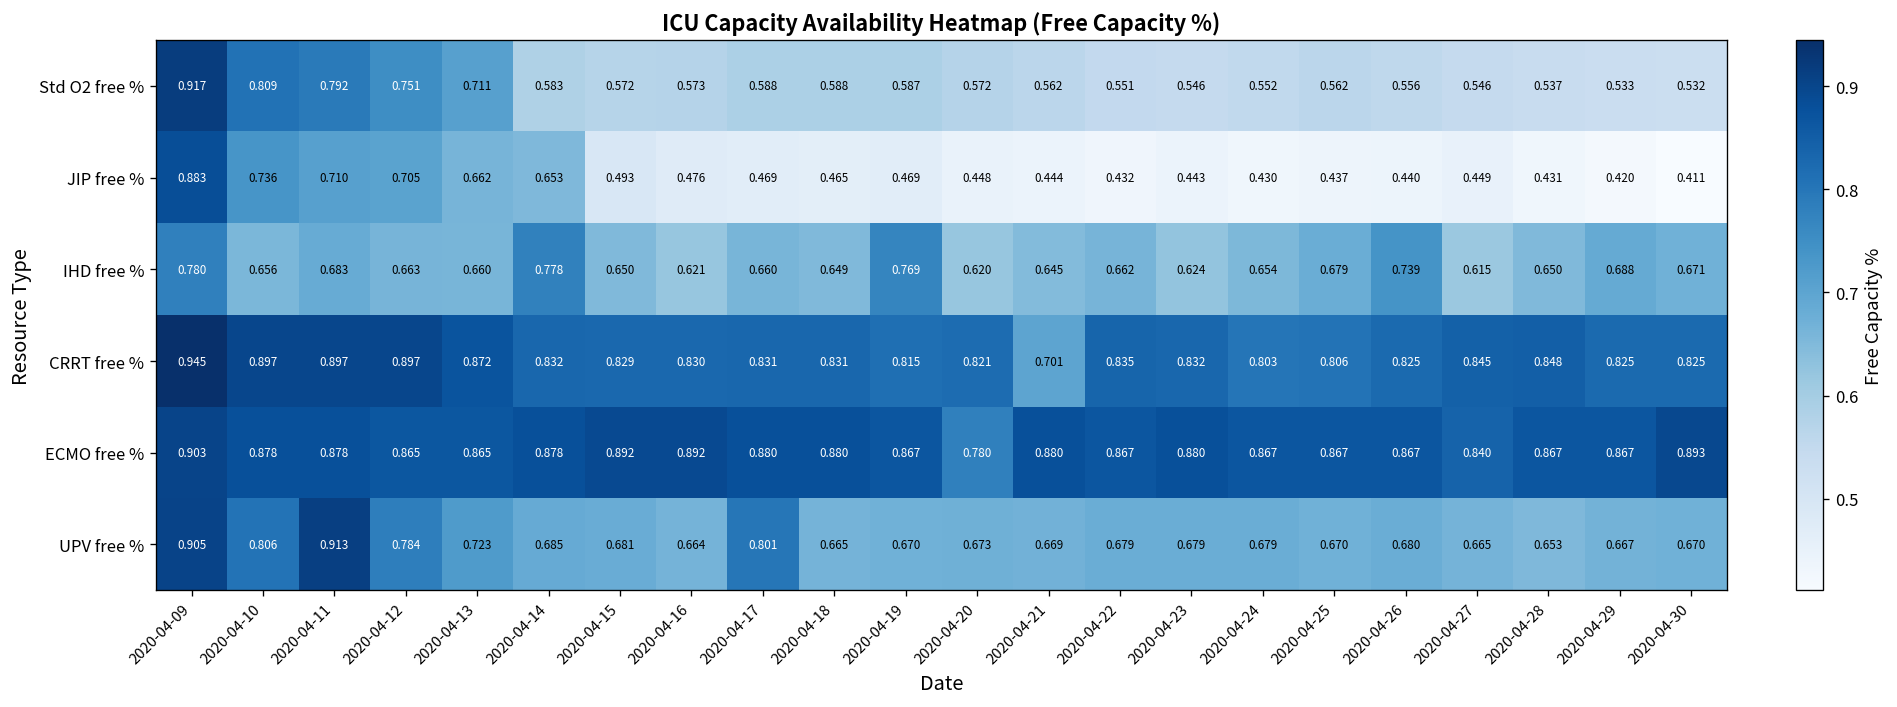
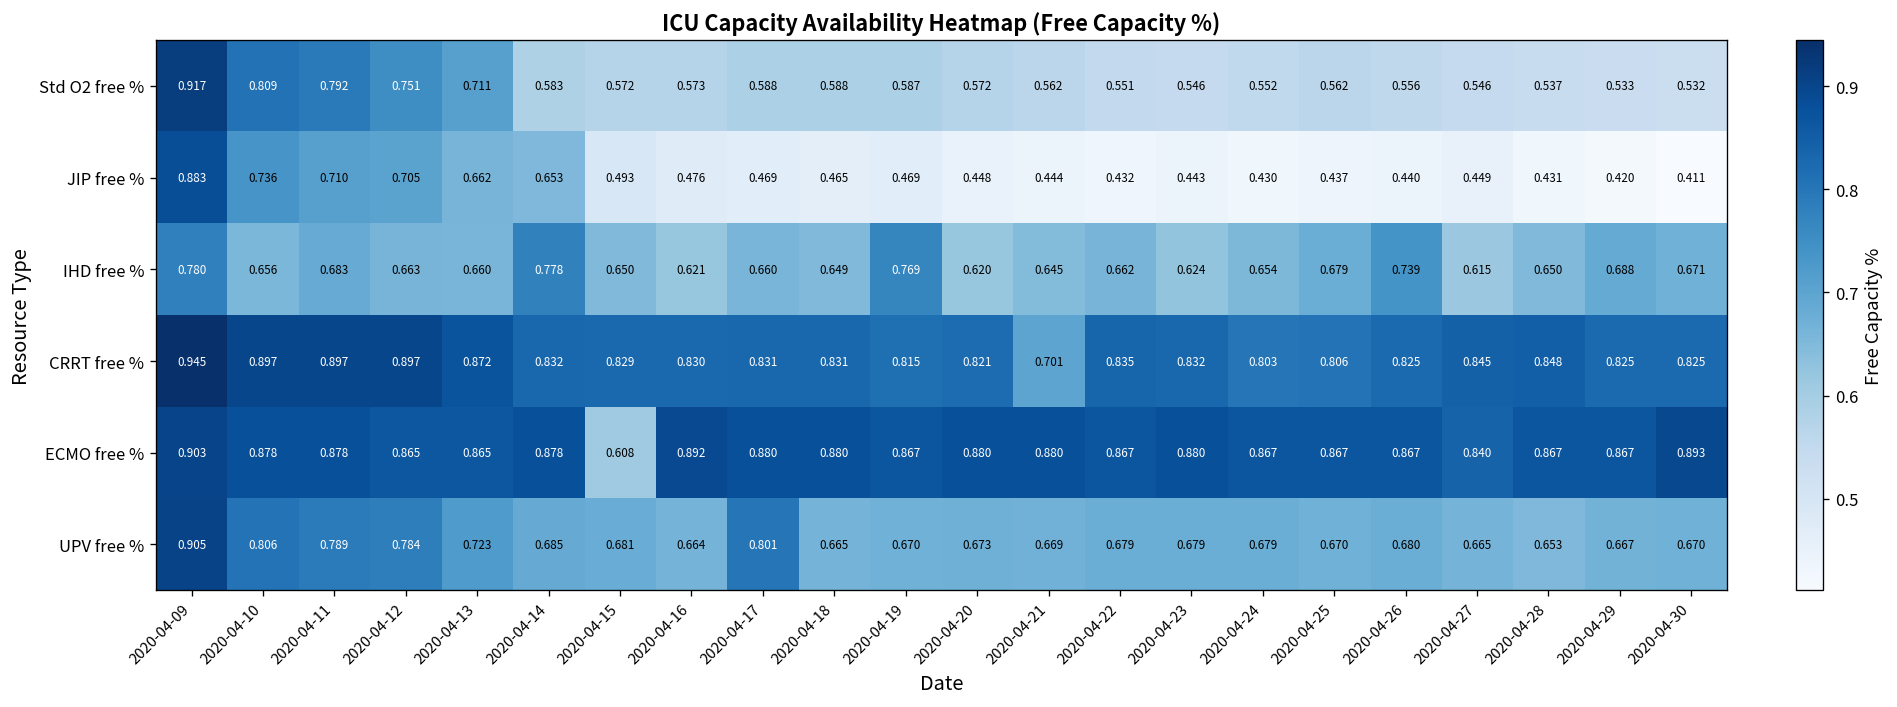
  {
    "Std O2 free %": {
      "2020-04-09": 0.917,
      "2020-04-10": 0.809,
      "2020-04-11": 0.792,
      "2020-04-12": 0.751,
      "2020-04-13": 0.711,
      "2020-04-14": 0.583,
      "2020-04-15": 0.572,
      "2020-04-16": 0.573,
      "2020-04-17": 0.588,
      "2020-04-18": 0.588,
      "2020-04-19": 0.587,
      "2020-04-20": 0.572,
      "2020-04-21": 0.562,
      "2020-04-22": 0.551,
      "2020-04-23": 0.546,
      "2020-04-24": 0.552,
      "2020-04-25": 0.562,
      "2020-04-26": 0.556,
      "2020-04-27": 0.546,
      "2020-04-28": 0.537,
      "2020-04-29": 0.533,
      "2020-04-30": 0.532
    },
    "JIP free %": {
      "2020-04-09": 0.883,
      "2020-04-10": 0.736,
      "2020-04-11": 0.710,
      "2020-04-12": 0.705,
      "2020-04-13": 0.662,
      "2020-04-14": 0.653,
      "2020-04-15": 0.493,
      "2020-04-16": 0.476,
      "2020-04-17": 0.469,
      "2020-04-18": 0.465,
      "2020-04-19": 0.469,
      "2020-04-20": 0.448,
      "2020-04-21": 0.444,
      "2020-04-22": 0.432,
      "2020-04-23": 0.443,
      "2020-04-24": 0.430,
      "2020-04-25": 0.437,
      "2020-04-26": 0.440,
      "2020-04-27": 0.449,
      "2020-04-28": 0.431,
      "2020-04-29": 0.420,
      "2020-04-30": 0.411
    },
    "IHD free %": {
      "2020-04-09": 0.780,
      "2020-04-10": 0.656,
      "2020-04-11": 0.683,
      "2020-04-12": 0.663,
      "2020-04-13": 0.660,
      "2020-04-14": 0.778,
      "2020-04-15": 0.650,
      "2020-04-16": 0.621,
      "2020-04-17": 0.660,
      "2020-04-18": 0.649,
      "2020-04-19": 0.769,
      "2020-04-20": 0.620,
      "2020-04-21": 0.645,
      "2020-04-22": 0.662,
      "2020-04-23": 0.624,
      "2020-04-24": 0.654,
      "2020-04-25": 0.679,
      "2020-04-26": 0.739,
      "2020-04-27": 0.615,
      "2020-04-28": 0.650,
      "2020-04-29": 0.688,
      "2020-04-30": 0.671
    },
    "CRRT free %": {
      "2020-04-09": 0.945,
      "2020-04-10": 0.897,
      "2020-04-11": 0.897,
      "2020-04-12": 0.897,
      "2020-04-13": 0.872,
      "2020-04-14": 0.832,
      "2020-04-15": 0.829,
      "2020-04-16": 0.830,
      "2020-04-17": 0.831,
      "2020-04-18": 0.831,
      "2020-04-19": 0.815,
      "2020-04-20": 0.821,
      "2020-04-21": 0.701,
      "2020-04-22": 0.835,
      "2020-04-23": 0.832,
      "2020-04-24": 0.803,
      "2020-04-25": 0.806,
      "2020-04-26": 0.825,
      "2020-04-27": 0.845,
      "2020-04-28": 0.848,
      "2020-04-29": 0.825,
      "2020-04-30": 0.825
    },
    "ECMO free %": {
      "2020-04-09": 0.903,
      "2020-04-10": 0.878,
      "2020-04-11": 0.878,
      "2020-04-12": 0.865,
      "2020-04-13": 0.865,
      "2020-04-14": 0.878,
-     "2020-04-15": 0.892,
+     "2020-04-15": 0.608,
      "2020-04-16": 0.892,
      "2020-04-17": 0.880,
      "2020-04-18": 0.880,
      "2020-04-19": 0.867,
-     "2020-04-20": 0.780,
+     "2020-04-20": 0.880,
      "2020-04-21": 0.880,
      "2020-04-22": 0.867,
      "2020-04-23": 0.880,
      "2020-04-24": 0.867,
      "2020-04-25": 0.867,
      "2020-04-26": 0.867,
      "2020-04-27": 0.840,
      "2020-04-28": 0.867,
      "2020-04-29": 0.867,
      "2020-04-30": 0.893
    },
    "UPV free %": {
      "2020-04-09": 0.905,
      "2020-04-10": 0.806,
-     "2020-04-11": 0.913,
+     "2020-04-11": 0.789,
      "2020-04-12": 0.784,
      "2020-04-13": 0.723,
      "2020-04-14": 0.685,
      "2020-04-15": 0.681,
      "2020-04-16": 0.664,
      "2020-04-17": 0.801,
      "2020-04-18": 0.665,
      "2020-04-19": 0.670,
      "2020-04-20": 0.673,
      "2020-04-21": 0.669,
      "2020-04-22": 0.679,
      "2020-04-23": 0.679,
      "2020-04-24": 0.679,
      "2020-04-25": 0.670,
      "2020-04-26": 0.680,
      "2020-04-27": 0.665,
      "2020-04-28": 0.653,
      "2020-04-29": 0.667,
      "2020-04-30": 0.670
    }
  }
